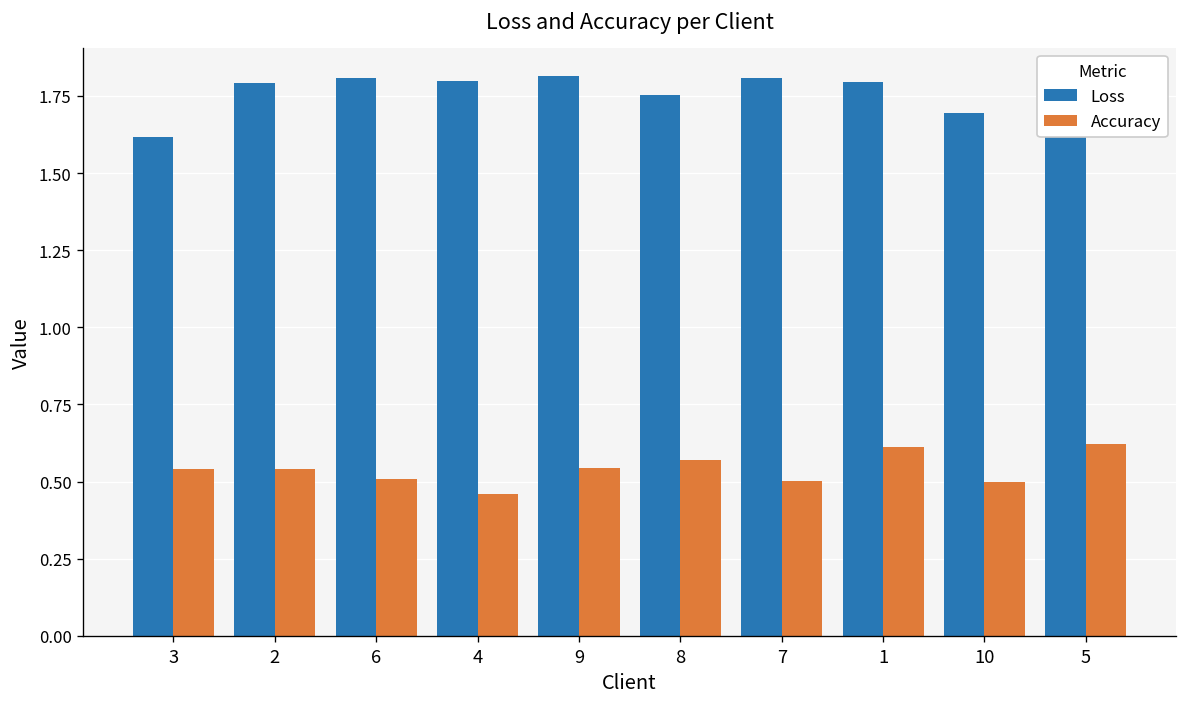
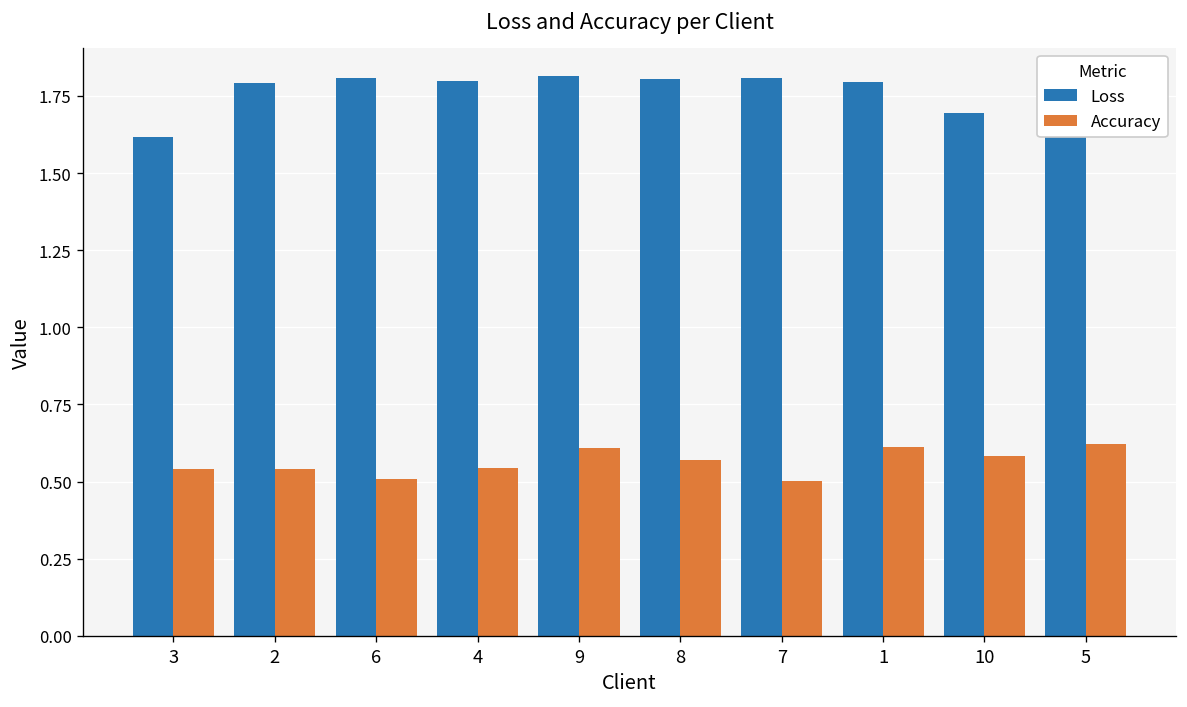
  {
    "Loss": {
      "3": 1.62,
      "2": 1.79,
      "6": 1.81,
      "4": 1.80,
      "9": 1.82,
-     "8": 1.75,
+     "8": 1.80,
      "7": 1.81,
      "1": 1.80,
      "10": 1.69
    },
    "Accuracy": {
      "3": 0.54,
      "2": 0.54,
      "6": 0.51,
-     "4": 0.46,
-     "9": 0.54,
+     "4": 0.54,
+     "9": 0.61,
      "8": 0.57,
      "7": 0.50,
      "1": 0.61,
-     "10": 0.50,
+     "10": 0.58,
      "5": 0.62
    }
  }
